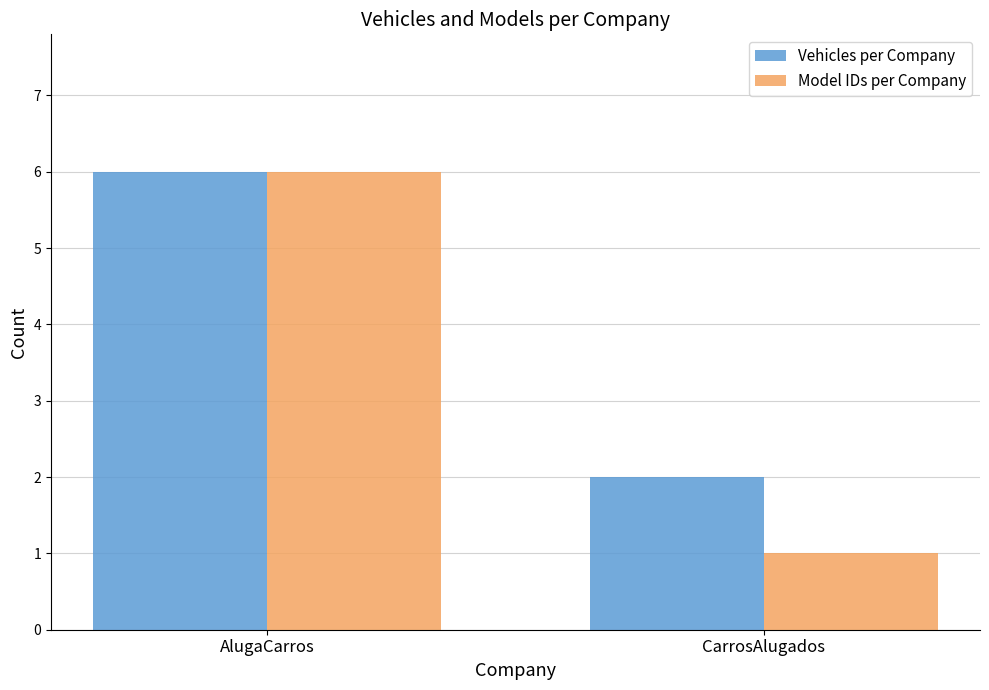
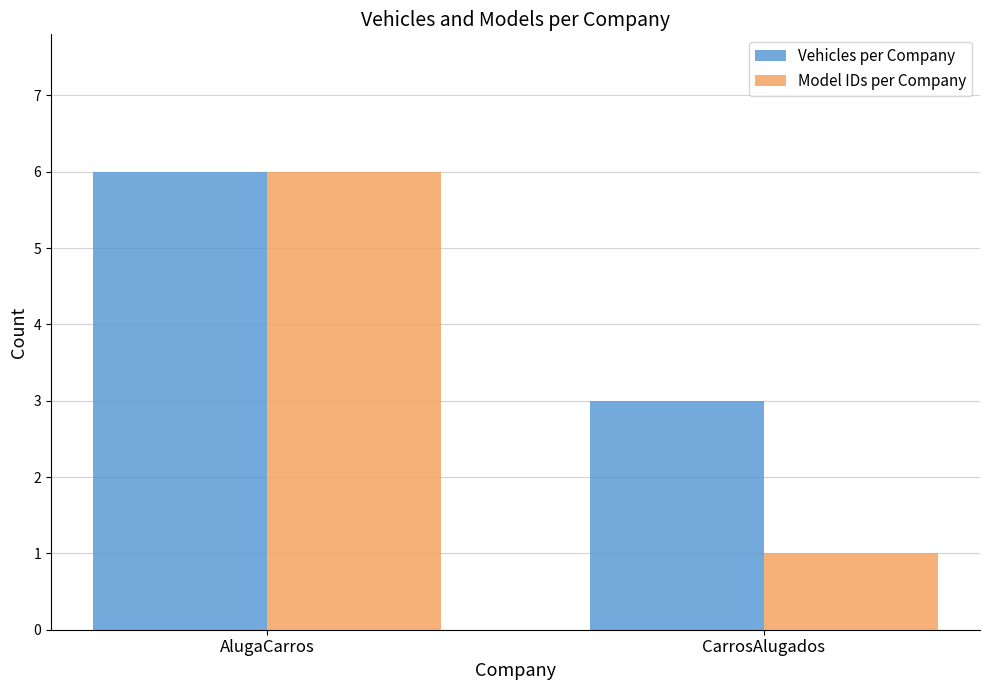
  {
    "Vehicles per Company": {
      "AlugaCarros": 6,
-     "CarrosAlugados": 2
+     "CarrosAlugados": 3
    },
    "Model IDs per Company": {
      "AlugaCarros": 6,
      "CarrosAlugados": 1
    }
  }
